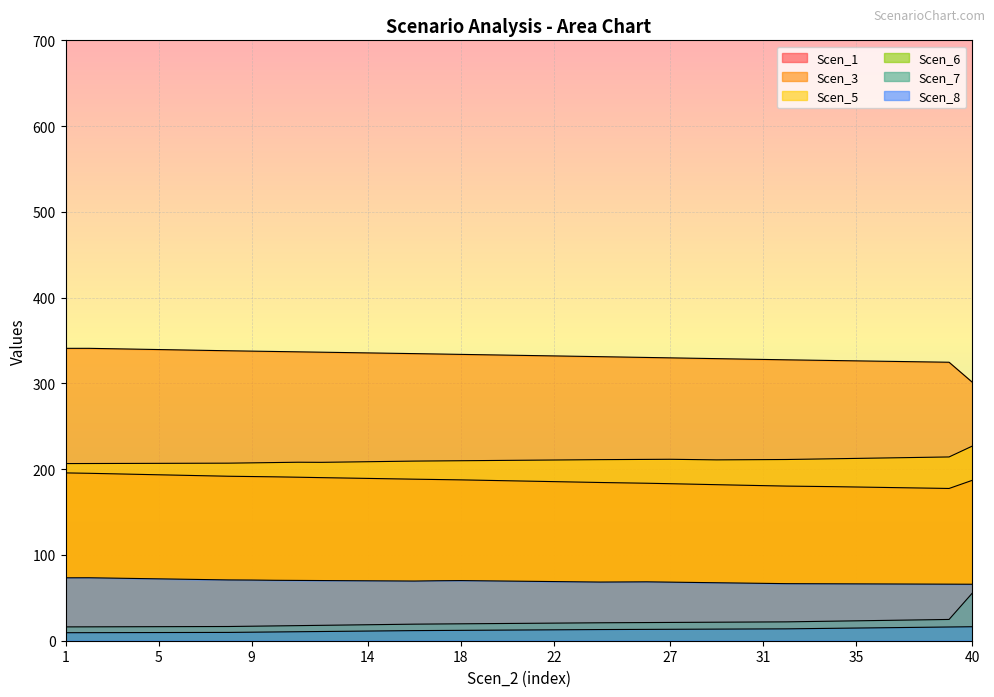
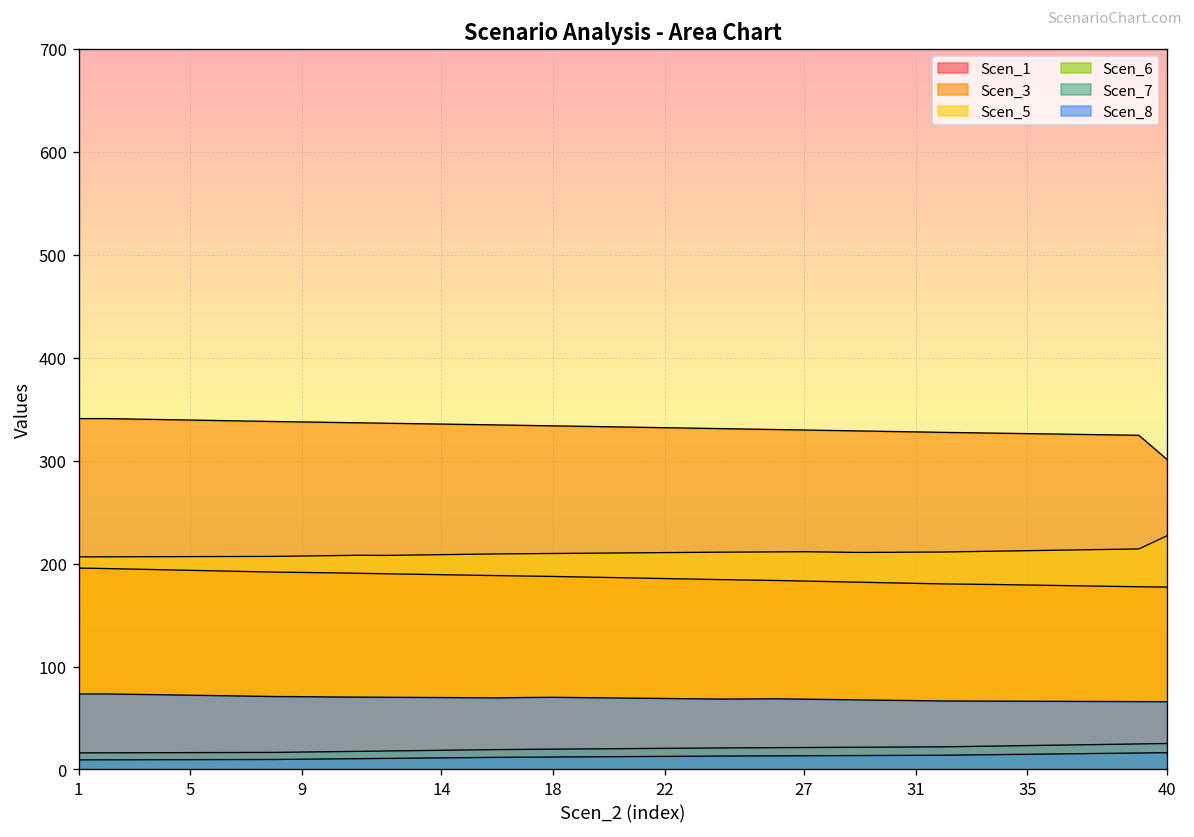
  {
    "Scen_1": {
-     "40": 190
+     "40": 180
    },
    "Scen_3": {
      "40": 300
    },
    "Scen_5": {
      "40": 230
    },
    "Scen_6": {
-     "40": 60
+     "40": 30
    },
    "Scen_7": {
      "40": 20
    },
    "Scen_8": {
      "40": 70
    }
  }
